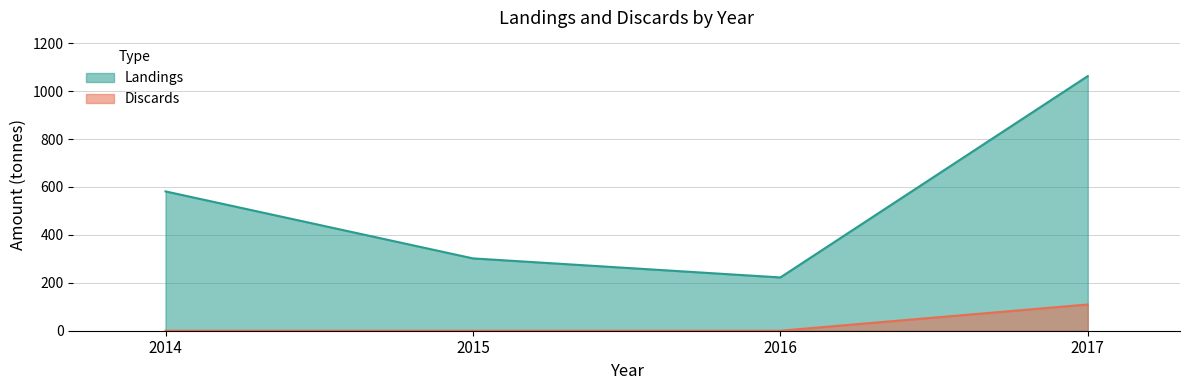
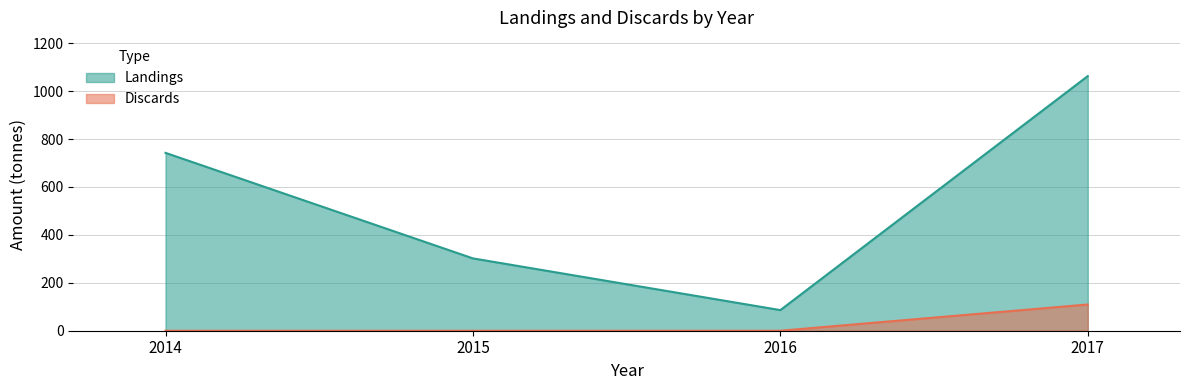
  {
    "Landings": {
-     "2014": 580,
+     "2014": 740,
      "2015": 300,
-     "2016": 220,
+     "2016": 90,
      "2017": 1060
    },
    "Discards": {
      "2014": 0,
      "2015": 0,
      "2016": 0,
      "2017": 110
    }
  }
